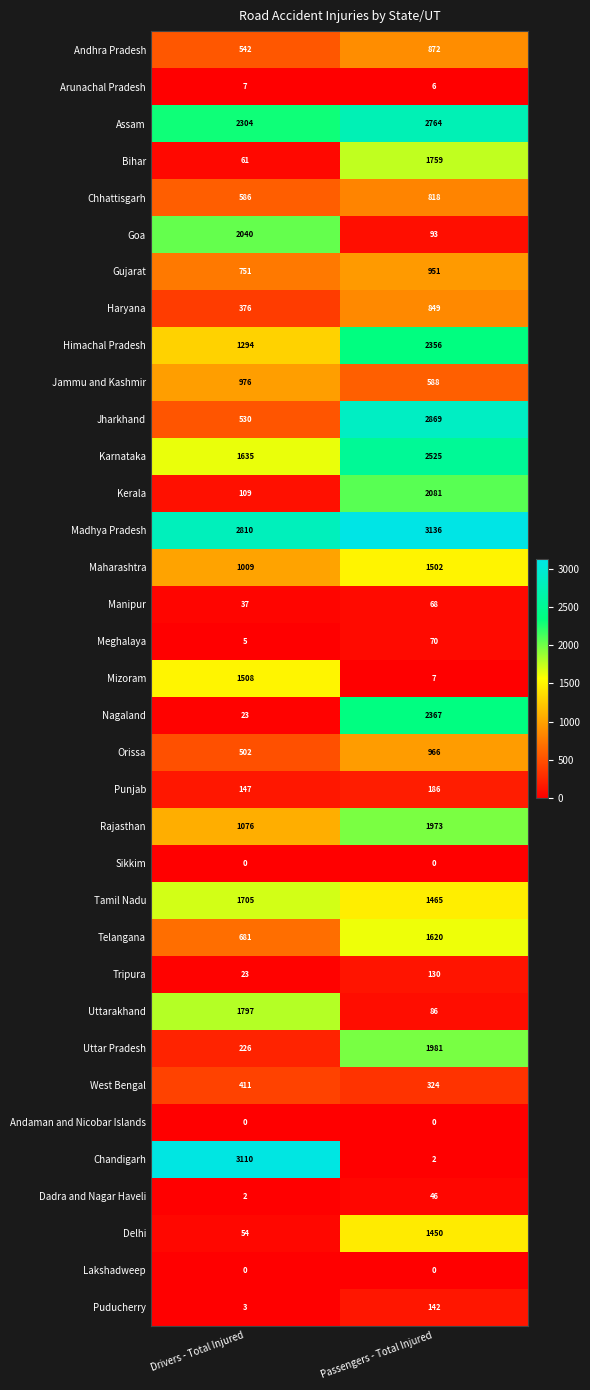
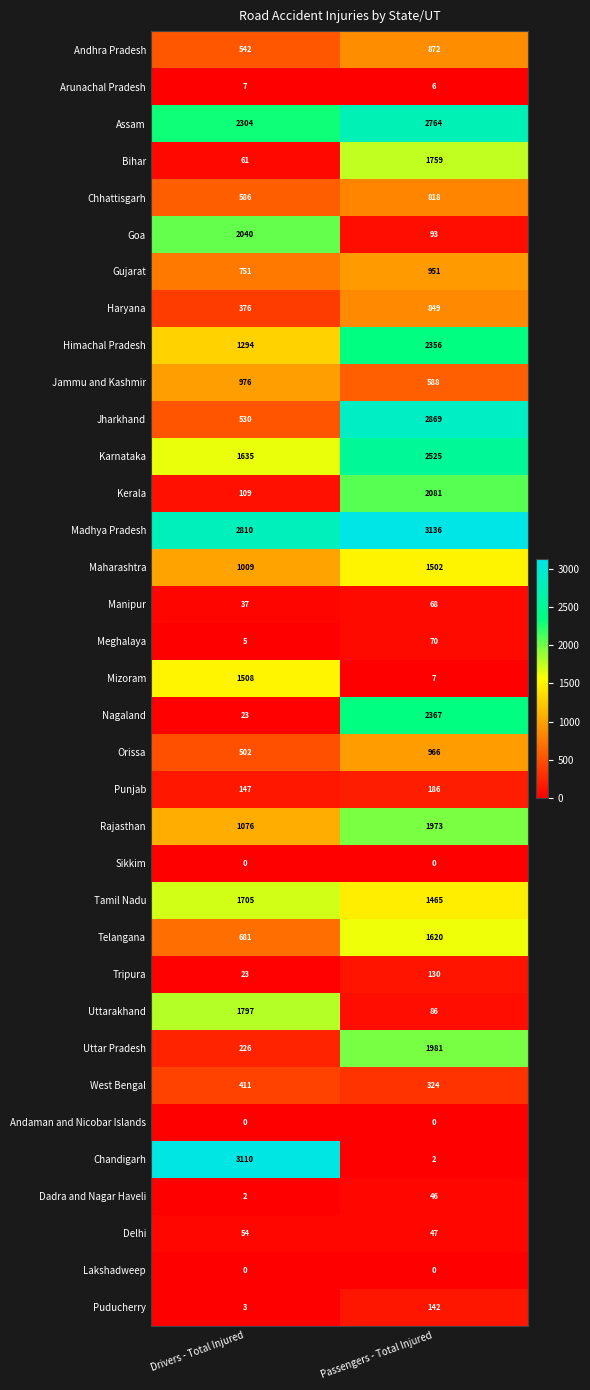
  {
    "Andhra Pradesh": {
      "Drivers - Total Injured": 542,
      "Passengers - Total Injured": 872
    },
    "Arunachal Pradesh": {
      "Drivers - Total Injured": 7,
      "Passengers - Total Injured": 6
    },
    "Assam": {
      "Drivers - Total Injured": 2304,
      "Passengers - Total Injured": 2764
    },
    "Bihar": {
      "Drivers - Total Injured": 61,
      "Passengers - Total Injured": 1759
    },
    "Chhattisgarh": {
      "Drivers - Total Injured": 586,
      "Passengers - Total Injured": 818
    },
    "Goa": {
      "Drivers - Total Injured": 2040,
      "Passengers - Total Injured": 93
    },
    "Gujarat": {
      "Drivers - Total Injured": 751,
      "Passengers - Total Injured": 951
    },
    "Haryana": {
      "Drivers - Total Injured": 376,
      "Passengers - Total Injured": 849
    },
    "Himachal Pradesh": {
      "Drivers - Total Injured": 1294,
      "Passengers - Total Injured": 2356
    },
    "Jammu and Kashmir": {
      "Drivers - Total Injured": 976,
      "Passengers - Total Injured": 588
    },
    "Jharkhand": {
      "Drivers - Total Injured": 530,
      "Passengers - Total Injured": 2869
    },
    "Karnataka": {
      "Drivers - Total Injured": 1635,
      "Passengers - Total Injured": 2525
    },
    "Kerala": {
      "Drivers - Total Injured": 109,
      "Passengers - Total Injured": 2081
    },
    "Madhya Pradesh": {
      "Drivers - Total Injured": 2810,
      "Passengers - Total Injured": 3136
    },
    "Maharashtra": {
      "Drivers - Total Injured": 1009,
      "Passengers - Total Injured": 1502
    },
    "Manipur": {
      "Drivers - Total Injured": 37,
      "Passengers - Total Injured": 68
    },
    "Meghalaya": {
      "Drivers - Total Injured": 5,
      "Passengers - Total Injured": 70
    },
    "Mizoram": {
      "Drivers - Total Injured": 1508,
      "Passengers - Total Injured": 7
    },
    "Nagaland": {
      "Drivers - Total Injured": 23,
      "Passengers - Total Injured": 2367
    },
    "Orissa": {
      "Drivers - Total Injured": 502,
      "Passengers - Total Injured": 966
    },
    "Punjab": {
      "Drivers - Total Injured": 147,
      "Passengers - Total Injured": 186
    },
    "Rajasthan": {
      "Drivers - Total Injured": 1076,
      "Passengers - Total Injured": 1973
    },
    "Sikkim": {
      "Drivers - Total Injured": 0,
      "Passengers - Total Injured": 0
    },
    "Tamil Nadu": {
      "Drivers - Total Injured": 1705,
      "Passengers - Total Injured": 1465
    },
    "Telangana": {
      "Drivers - Total Injured": 681,
      "Passengers - Total Injured": 1620
    },
    "Tripura": {
      "Drivers - Total Injured": 23,
      "Passengers - Total Injured": 130
    },
    "Uttarakhand": {
      "Drivers - Total Injured": 1797,
      "Passengers - Total Injured": 86
    },
    "Uttar Pradesh": {
      "Drivers - Total Injured": 226,
      "Passengers - Total Injured": 1981
    },
    "West Bengal": {
      "Drivers - Total Injured": 411,
      "Passengers - Total Injured": 324
    },
    "Andaman and Nicobar Islands": {
      "Drivers - Total Injured": 0,
      "Passengers - Total Injured": 0
    },
    "Chandigarh": {
      "Drivers - Total Injured": 3110,
      "Passengers - Total Injured": 2
    },
    "Dadra and Nagar Haveli": {
      "Drivers - Total Injured": 2,
      "Passengers - Total Injured": 46
    },
    "Delhi": {
      "Drivers - Total Injured": 54,
-     "Passengers - Total Injured": 1450
+     "Passengers - Total Injured": 47
    },
    "Lakshadweep": {
      "Drivers - Total Injured": 0,
      "Passengers - Total Injured": 0
    },
    "Puducherry": {
      "Drivers - Total Injured": 3,
      "Passengers - Total Injured": 142
    }
  }
